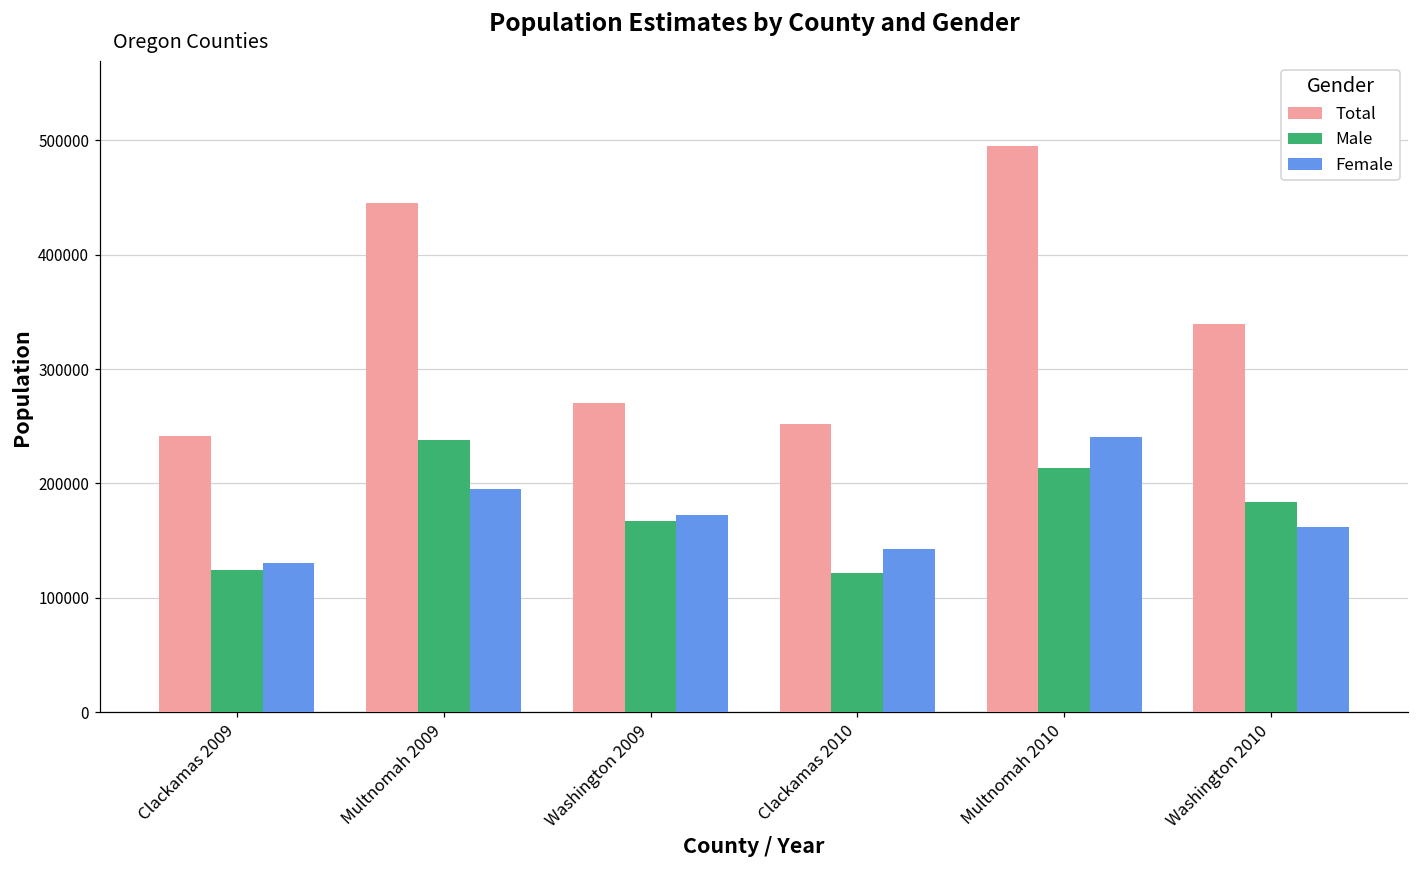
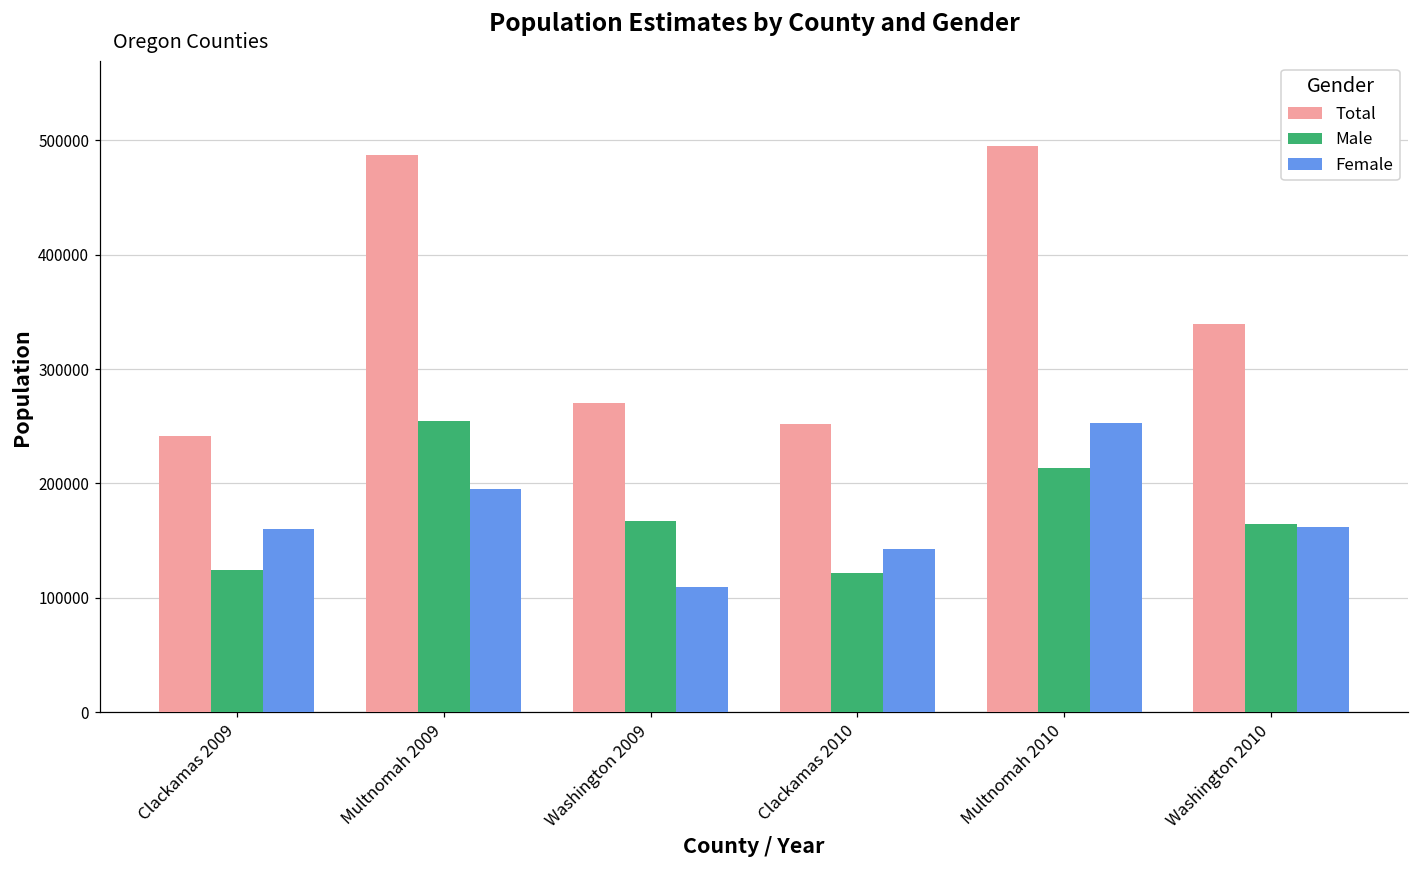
  {
    "Total": {
      "Clackamas 2009": 242000,
-     "Multnomah 2009": 445000,
+     "Multnomah 2009": 488000,
      "Washington 2009": 271000,
      "Clackamas 2010": 252000,
      "Multnomah 2010": 495000,
      "Washington 2010": 340000
    },
    "Male": {
      "Clackamas 2009": 124000,
-     "Multnomah 2009": 238000,
+     "Multnomah 2009": 254000,
      "Washington 2009": 168000,
      "Clackamas 2010": 121000,
      "Multnomah 2010": 214000,
-     "Washington 2010": 184000
+     "Washington 2010": 164000
    },
    "Female": {
-     "Clackamas 2009": 130000,
+     "Clackamas 2009": 160000,
      "Multnomah 2009": 195000,
-     "Washington 2009": 173000,
+     "Washington 2009": 109000,
      "Clackamas 2010": 142000,
-     "Multnomah 2010": 240000,
+     "Multnomah 2010": 253000,
      "Washington 2010": 162000
    }
  }
